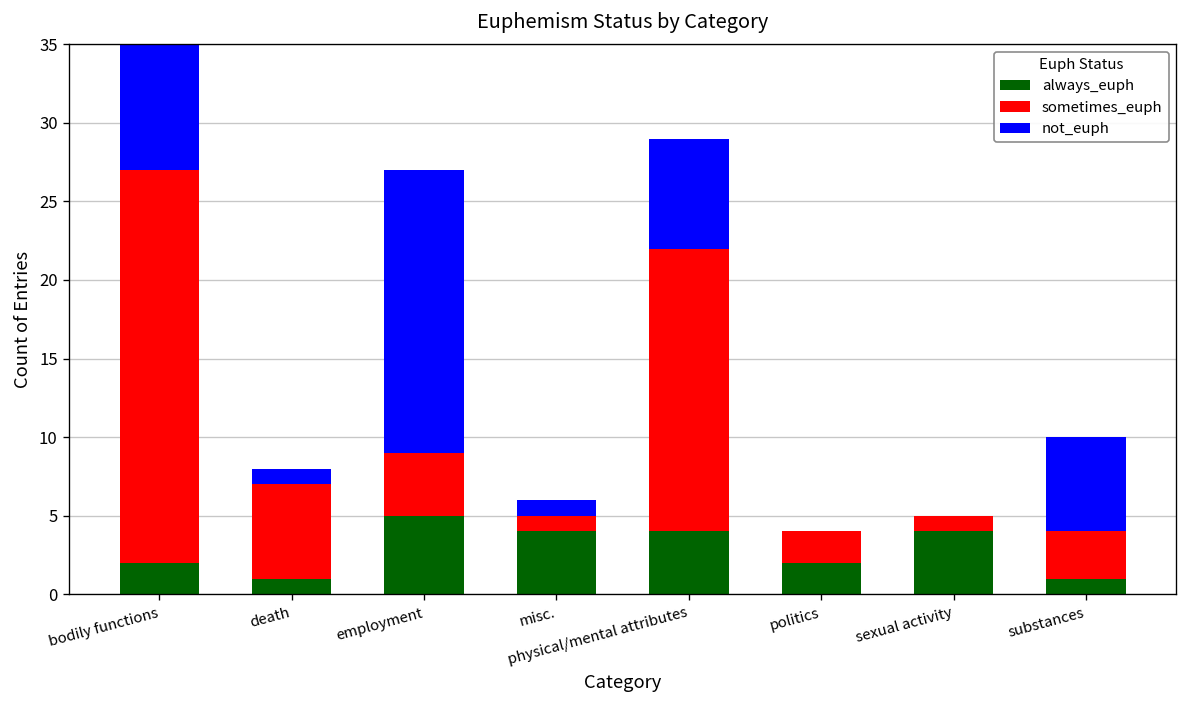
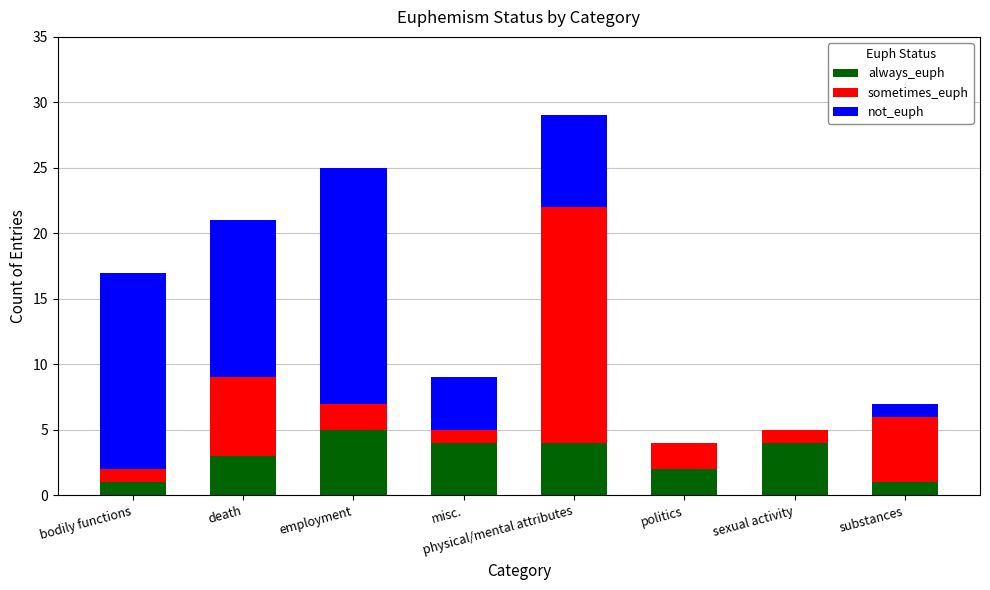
  {
    "always_euph": {
-     "bodily functions": 2,
-     "death": 1,
+     "bodily functions": 1,
+     "death": 3,
      "employment": 5,
      "misc.": 4,
      "physical/mental attributes": 4,
      "politics": 2,
      "sexual activity": 4,
      "substances": 1
    },
    "sometimes_euph": {
-     "bodily functions": 25,
+     "bodily functions": 1,
      "death": 6,
-     "employment": 4,
+     "employment": 2,
      "misc.": 1,
      "physical/mental attributes": 18,
      "politics": 2,
      "sexual activity": 1,
-     "substances": 3
+     "substances": 5
    },
    "not_euph": {
-     "death": 1,
+     "death": 12,
      "employment": 18,
-     "misc.": 1,
+     "misc.": 4,
      "physical/mental attributes": 7,
      "politics": 0,
      "sexual activity": 0,
-     "substances": 6
+     "substances": 1
    }
  }
